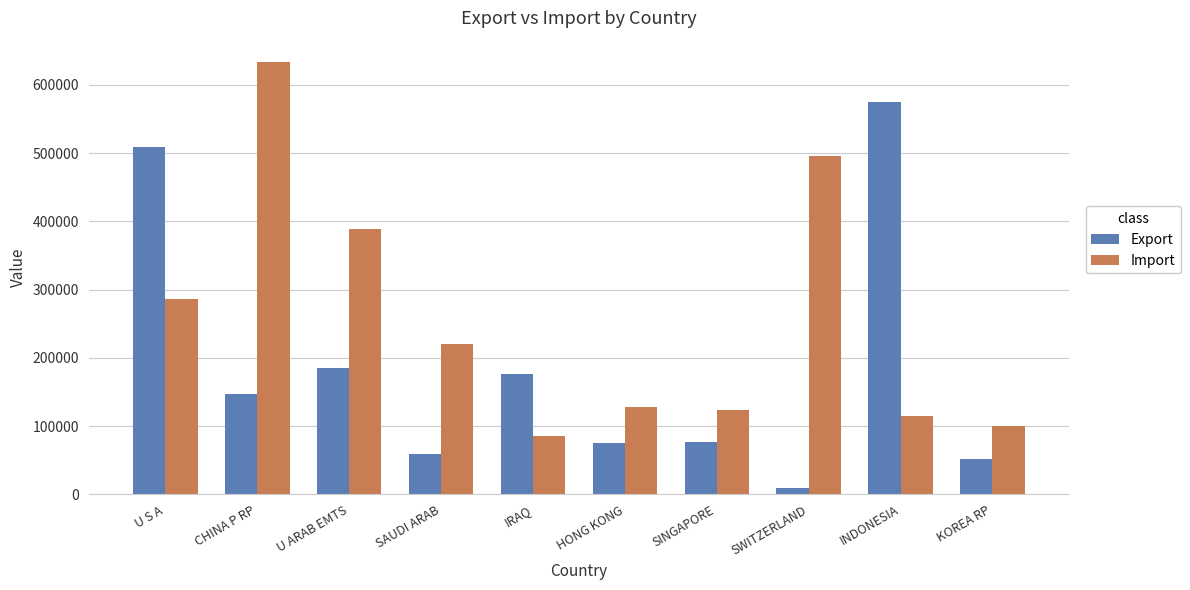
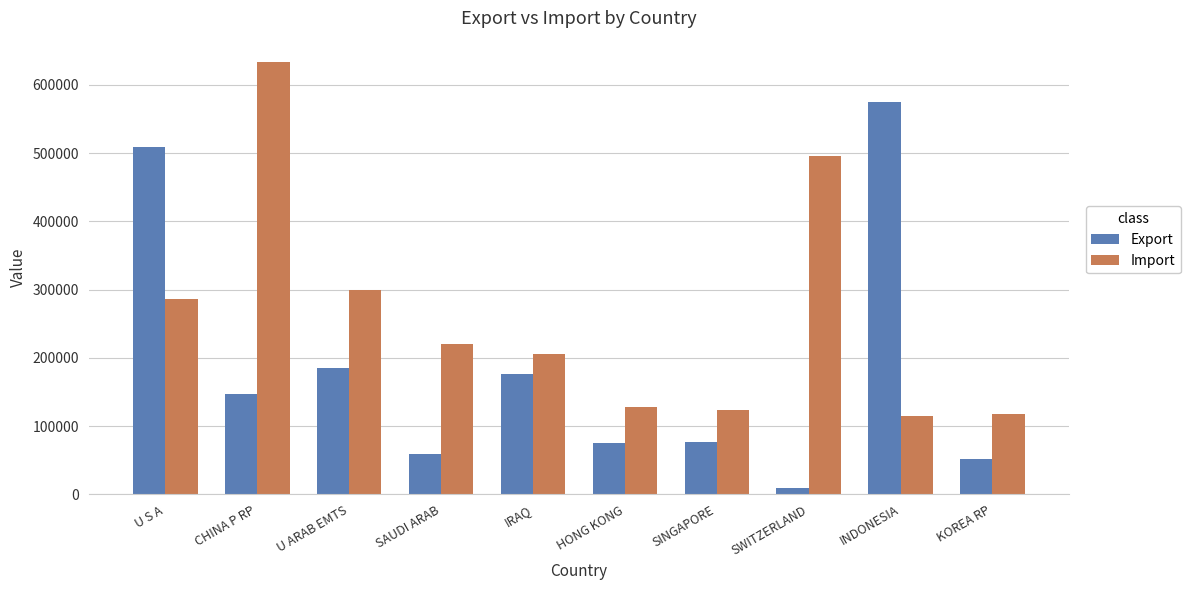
  {
    "Export": {
      "U S A": 510000,
      "CHINA P RP": 150000,
      "U ARAB EMTS": 190000,
      "SAUDI ARAB": 60000,
      "IRAQ": 180000,
      "HONG KONG": 70000,
      "SINGAPORE": 80000,
      "SWITZERLAND": 10000,
      "INDONESIA": 580000,
      "KOREA RP": 50000
    },
    "Import": {
      "U S A": 290000,
      "CHINA P RP": 630000,
-     "U ARAB EMTS": 390000,
+     "U ARAB EMTS": 300000,
      "SAUDI ARAB": 220000,
-     "IRAQ": 90000,
+     "IRAQ": 210000,
      "HONG KONG": 130000,
      "SINGAPORE": 120000,
      "SWITZERLAND": 500000,
      "INDONESIA": 120000,
-     "KOREA RP": 100000
+     "KOREA RP": 120000
    }
  }
